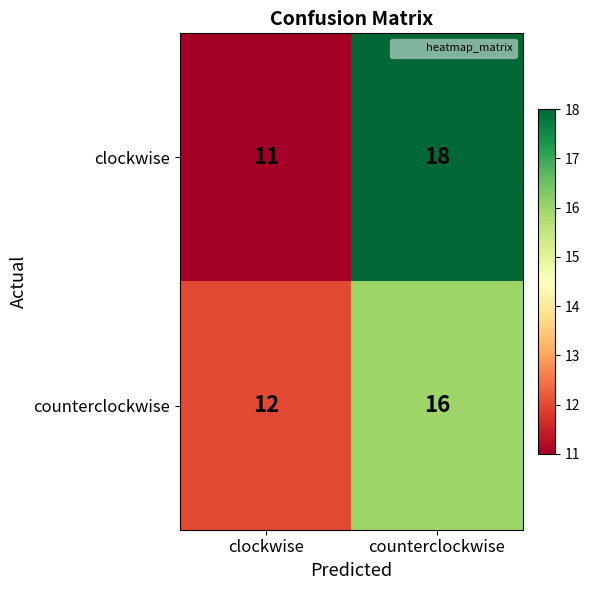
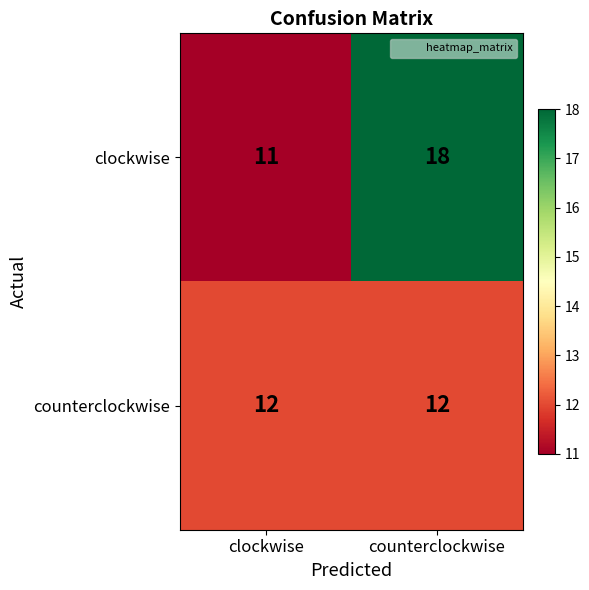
  {
    "clockwise": {
      "clockwise": 11,
      "counterclockwise": 18
    },
    "counterclockwise": {
      "clockwise": 12,
-     "counterclockwise": 16
+     "counterclockwise": 12
    }
  }
